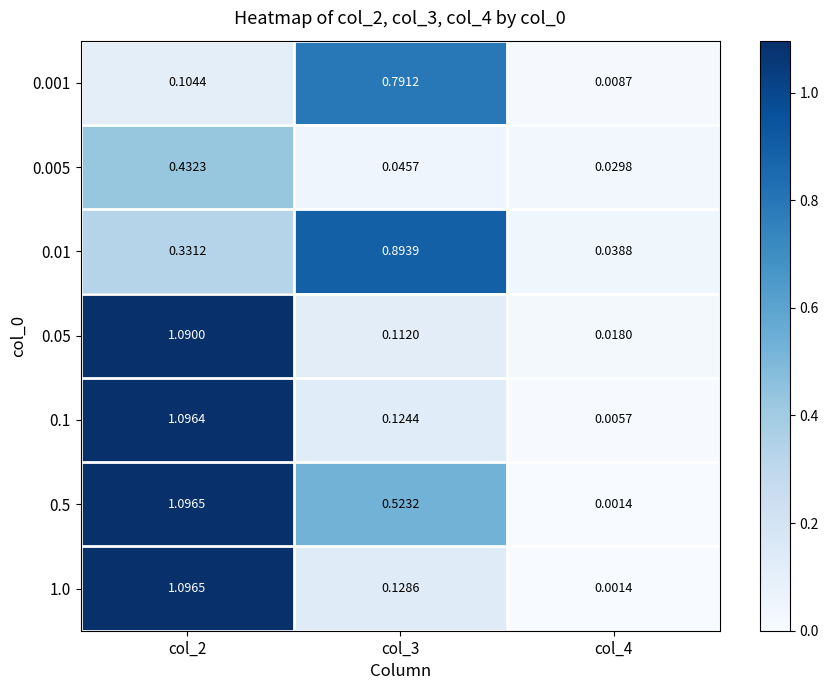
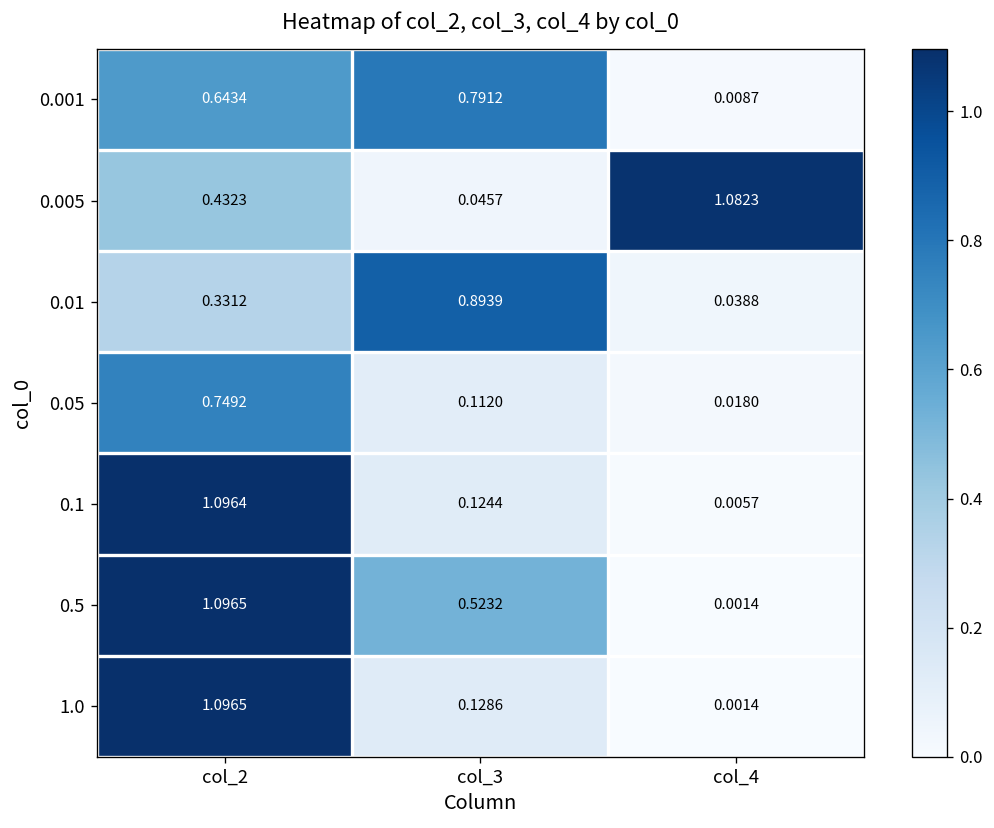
  {
    "0.001": {
-     "col_2": 0.1044,
+     "col_2": 0.6434,
      "col_3": 0.7912,
      "col_4": 0.0087
    },
    "0.005": {
      "col_2": 0.4323,
      "col_3": 0.0457,
-     "col_4": 0.0298
+     "col_4": 1.0823
    },
    "0.01": {
      "col_2": 0.3312,
      "col_3": 0.8939,
      "col_4": 0.0388
    },
    "0.05": {
-     "col_2": 1.0900,
+     "col_2": 0.7492,
      "col_3": 0.1120,
      "col_4": 0.0180
    },
    "0.1": {
      "col_2": 1.0964,
      "col_3": 0.1244,
      "col_4": 0.0057
    },
    "0.5": {
      "col_2": 1.0965,
      "col_3": 0.5232,
      "col_4": 0.0014
    },
    "1.0": {
      "col_2": 1.0965,
      "col_3": 0.1286,
      "col_4": 0.0014
    }
  }
